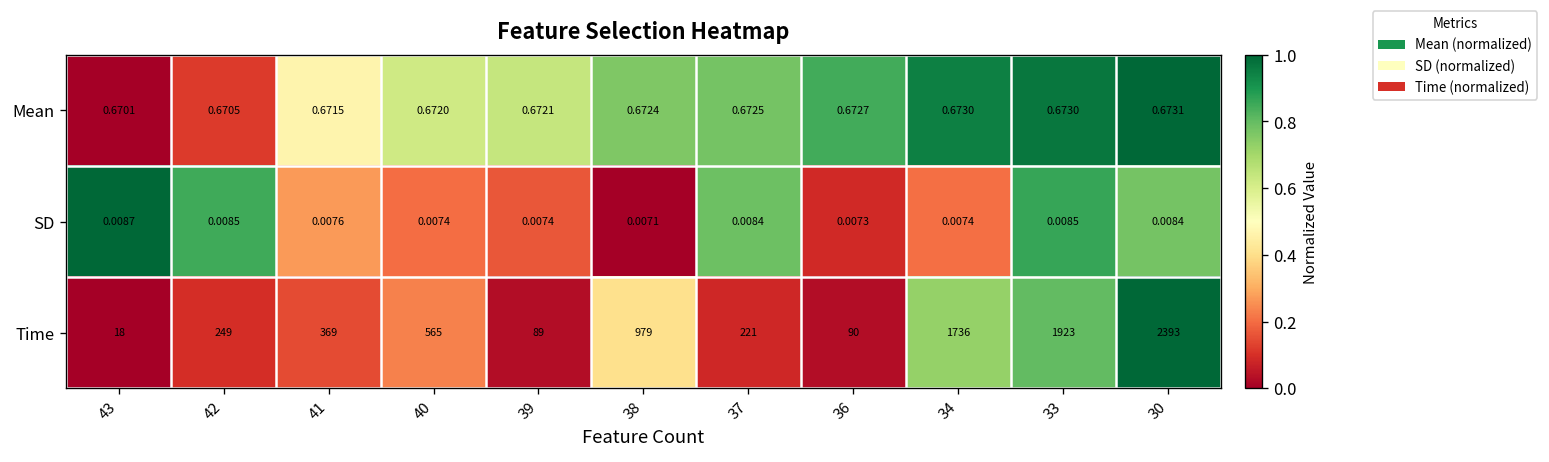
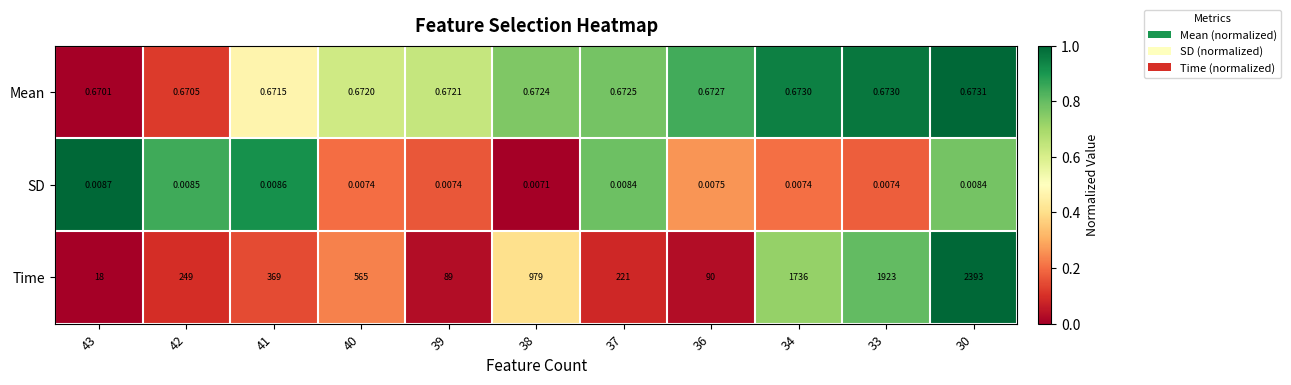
  {
    "Mean": {
      "43": 0.6701,
      "42": 0.6705,
      "41": 0.6715,
      "40": 0.6720,
      "39": 0.6721,
      "38": 0.6724,
      "37": 0.6725,
      "36": 0.6727,
      "34": 0.6730,
      "33": 0.6730,
      "30": 0.6731
    },
    "SD": {
      "43": 0.0087,
      "42": 0.0085,
-     "41": 0.0076,
+     "41": 0.0086,
      "40": 0.0074,
      "39": 0.0074,
      "38": 0.0071,
      "37": 0.0084,
-     "36": 0.0073,
+     "36": 0.0075,
      "34": 0.0074,
-     "33": 0.0085,
+     "33": 0.0074,
      "30": 0.0084
    },
    "Time": {
      "43": 18,
      "42": 249,
      "41": 369,
      "40": 565,
      "39": 89,
      "38": 979,
      "37": 221,
      "36": 90,
      "34": 1736,
      "33": 1923,
      "30": 2393
    }
  }
